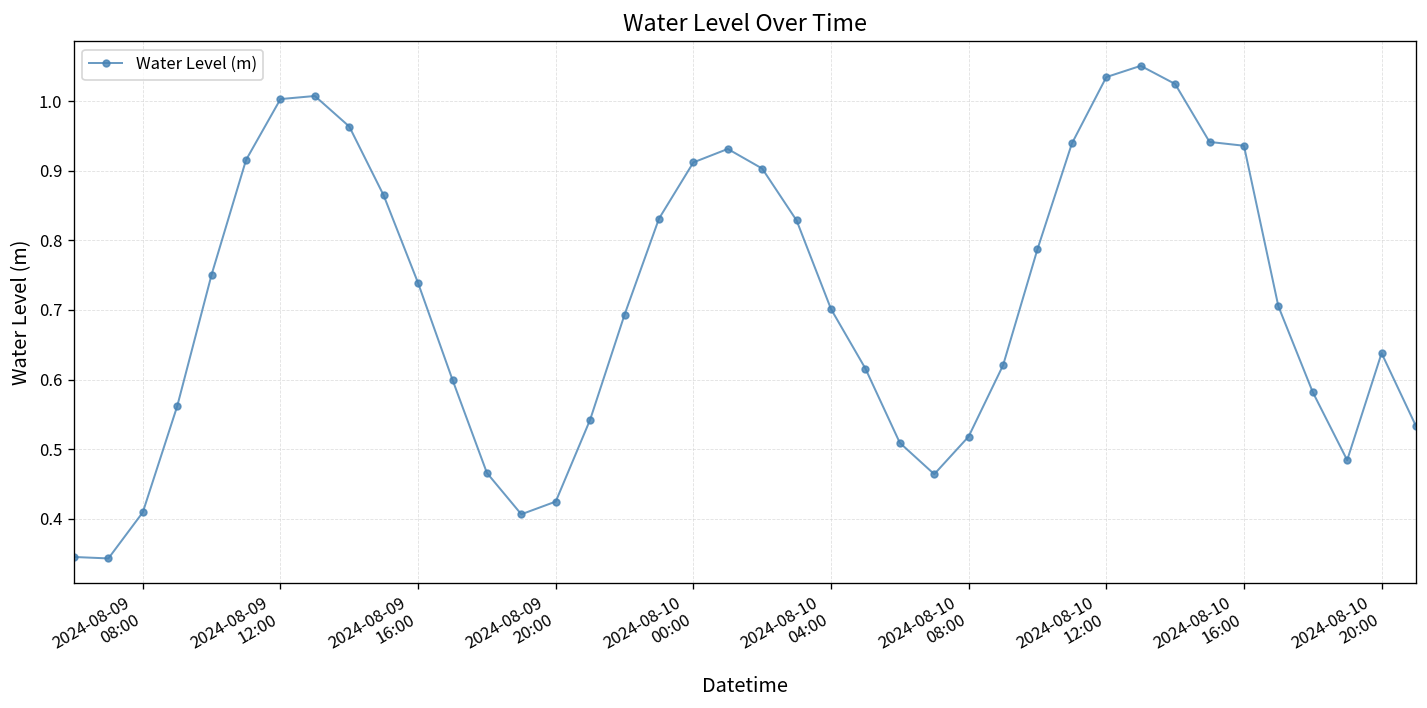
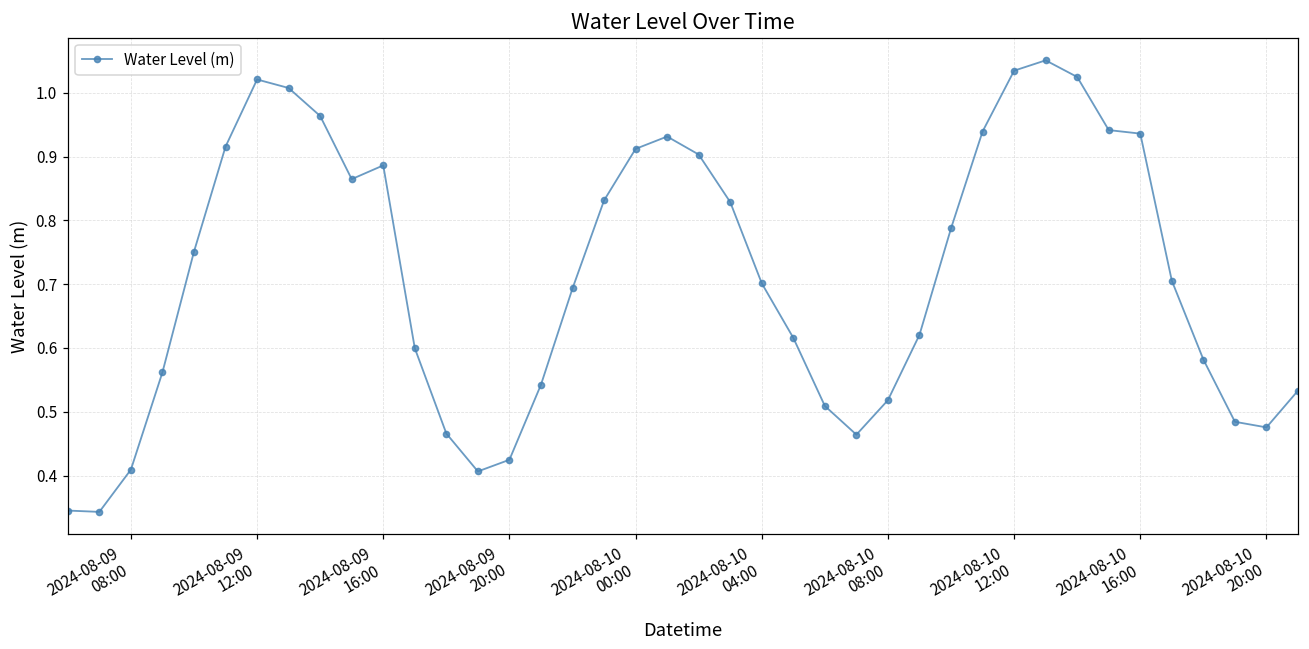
  {
    "2024-08-09 08:00": 0.41,
-   "2024-08-09 12:00": 1.00,
-   "2024-08-09 16:00": 0.74,
+   "2024-08-09 12:00": 1.02,
+   "2024-08-09 16:00": 0.89,
    "2024-08-09 20:00": 0.42,
    "2024-08-10 00:00": 0.91,
    "2024-08-10 04:00": 0.70,
    "2024-08-10 08:00": 0.52,
    "2024-08-10 12:00": 1.03,
    "2024-08-10 16:00": 0.94,
-   "2024-08-10 20:00": 0.64
+   "2024-08-10 20:00": 0.48
  }
